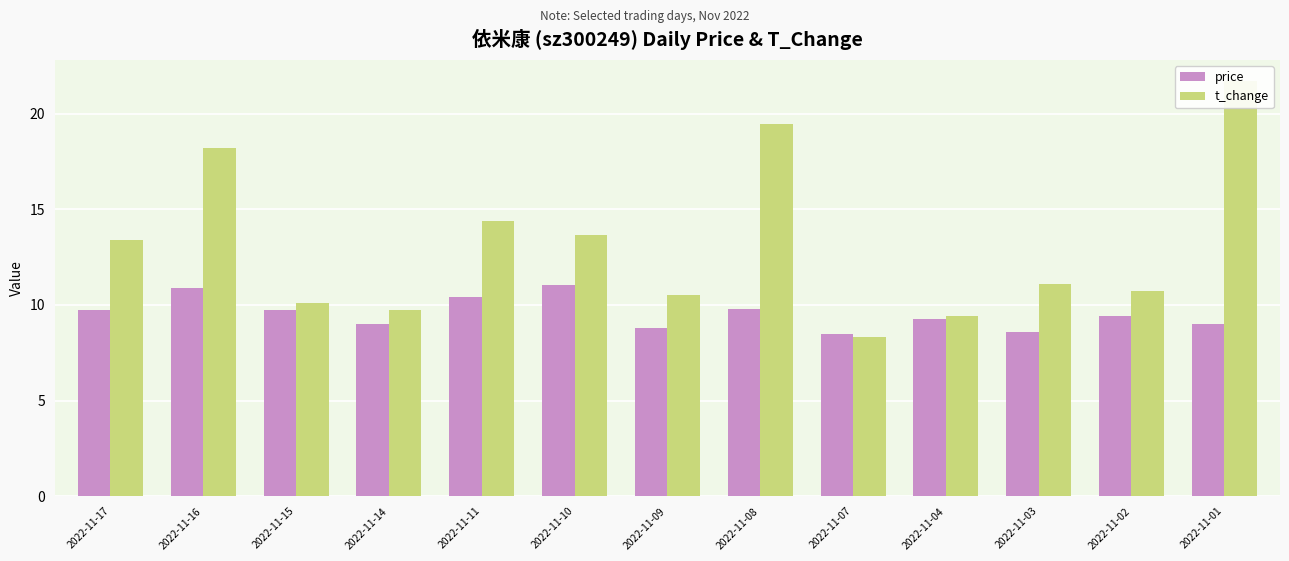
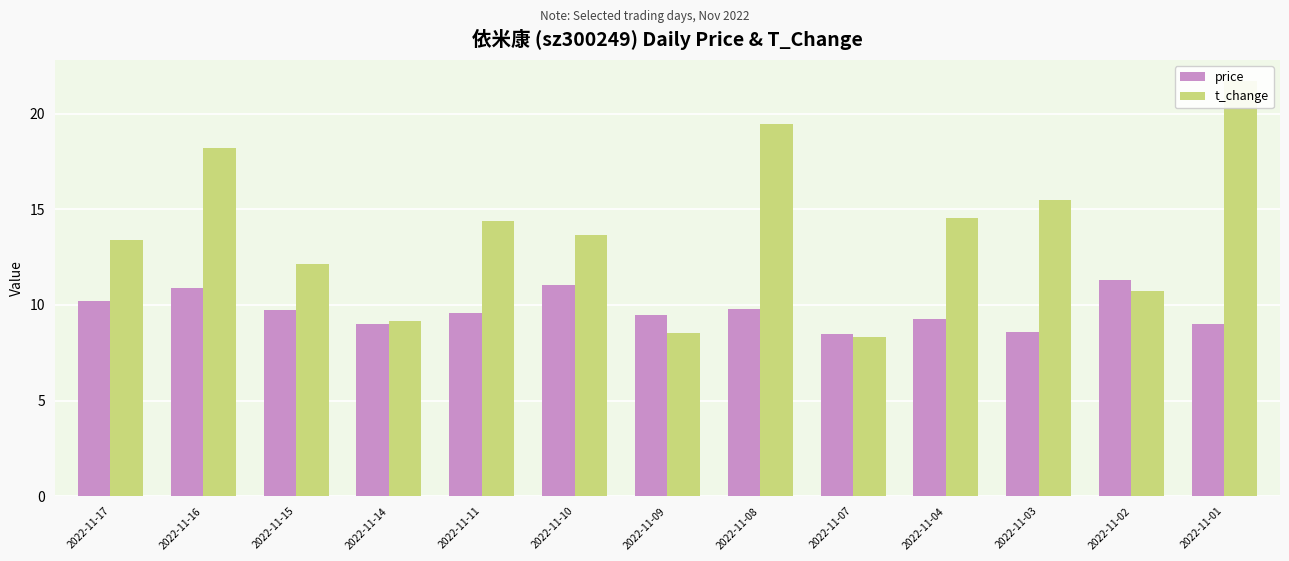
  {
    "price": {
-     "2022-11-17": 9.7,
+     "2022-11-17": 10.2,
      "2022-11-16": 10.9,
      "2022-11-15": 9.8,
      "2022-11-14": 9.0,
-     "2022-11-11": 10.4,
+     "2022-11-11": 9.6,
      "2022-11-10": 11.0,
-     "2022-11-09": 8.8,
+     "2022-11-09": 9.5,
      "2022-11-08": 9.8,
      "2022-11-07": 8.5,
      "2022-11-04": 9.3,
      "2022-11-03": 8.6,
-     "2022-11-02": 9.4,
+     "2022-11-02": 11.3,
      "2022-11-01": 9.0
    },
    "t_change": {
      "2022-11-17": 13.4,
      "2022-11-16": 18.2,
-     "2022-11-15": 10.1,
-     "2022-11-14": 9.8,
+     "2022-11-15": 12.1,
+     "2022-11-14": 9.2,
      "2022-11-11": 14.4,
      "2022-11-10": 13.6,
-     "2022-11-09": 10.5,
+     "2022-11-09": 8.5,
      "2022-11-08": 19.5,
      "2022-11-07": 8.3,
-     "2022-11-04": 9.4,
-     "2022-11-03": 11.1,
+     "2022-11-04": 14.5,
+     "2022-11-03": 15.5,
      "2022-11-02": 10.8
    }
  }
